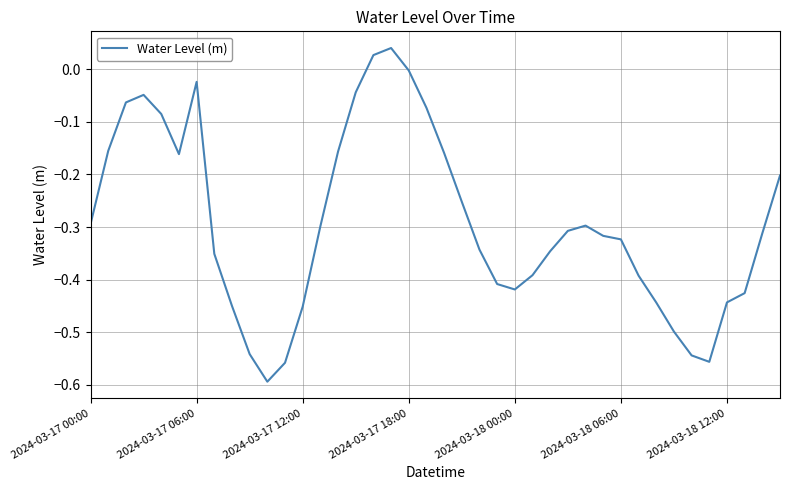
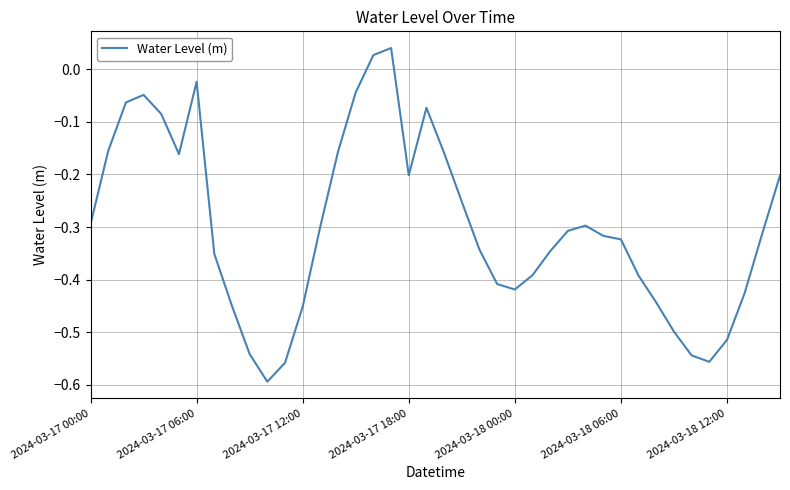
  {
    "2024-03-17 00:00": -0.29,
    "2024-03-17 06:00": -0.02,
    "2024-03-17 12:00": -0.45,
-   "2024-03-17 18:00": 0.00,
+   "2024-03-17 18:00": -0.20,
    "2024-03-18 00:00": -0.42,
    "2024-03-18 06:00": -0.32,
-   "2024-03-18 12:00": -0.44
+   "2024-03-18 12:00": -0.51
  }
